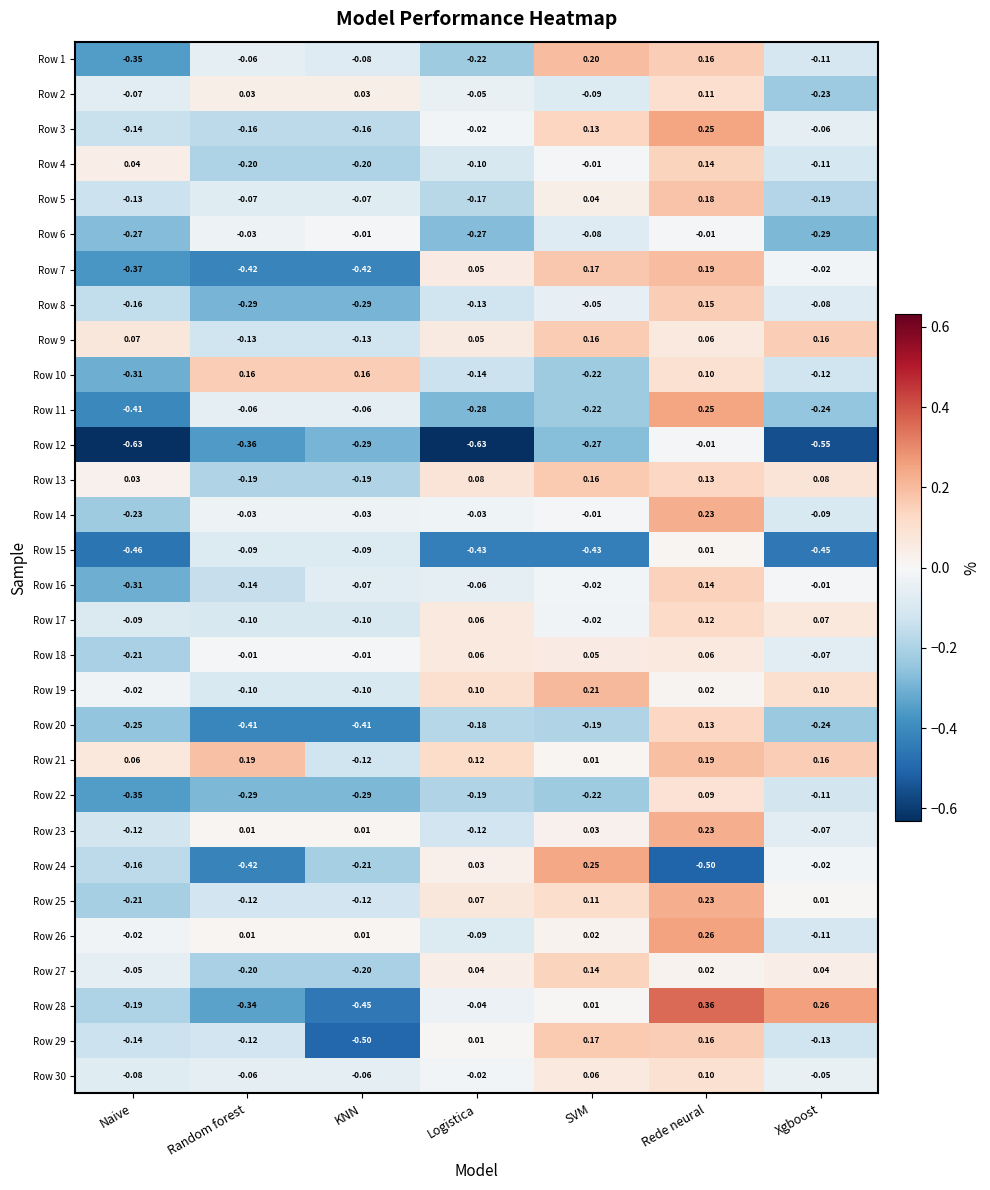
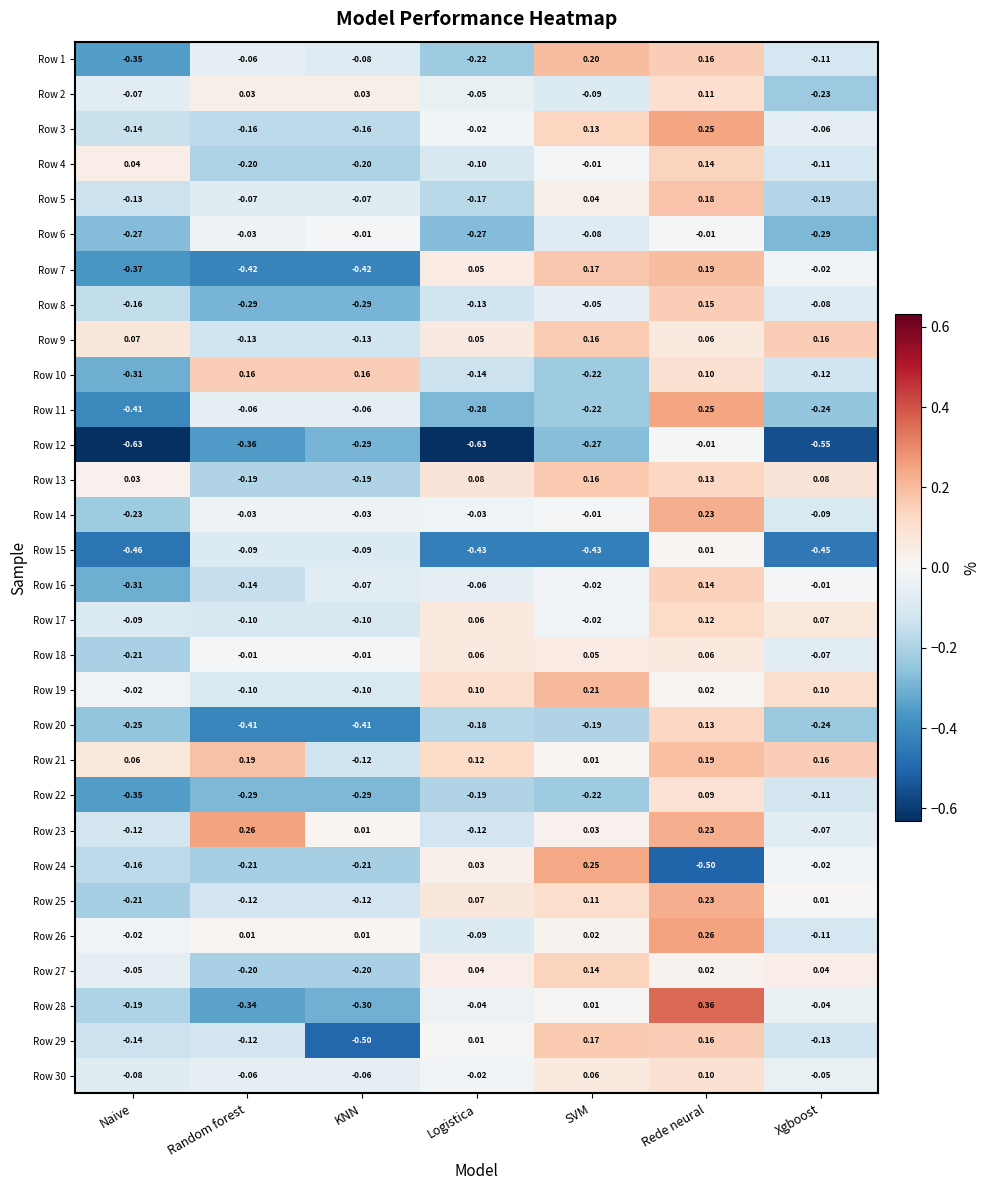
  {
    "Row 23": {
      "Naive": -0.12,
-     "Random forest": 0.01,
+     "Random forest": 0.26,
      "KNN": 0.01,
      "Logistica": -0.12,
      "SVM": 0.03,
      "Rede neural": 0.23,
      "Xgboost": -0.07
    },
    "Row 24": {
      "Naive": -0.16,
-     "Random forest": -0.42,
+     "Random forest": -0.21,
      "KNN": -0.21,
      "Logistica": 0.03,
      "SVM": 0.25,
      "Rede neural": -0.50,
      "Xgboost": -0.02
    },
    "Row 28": {
      "Naive": -0.19,
      "Random forest": -0.34,
-     "KNN": -0.45,
+     "KNN": -0.30,
      "Logistica": -0.04,
      "SVM": 0.01,
      "Rede neural": 0.36,
-     "Xgboost": 0.26
+     "Xgboost": -0.04
    }
  }
